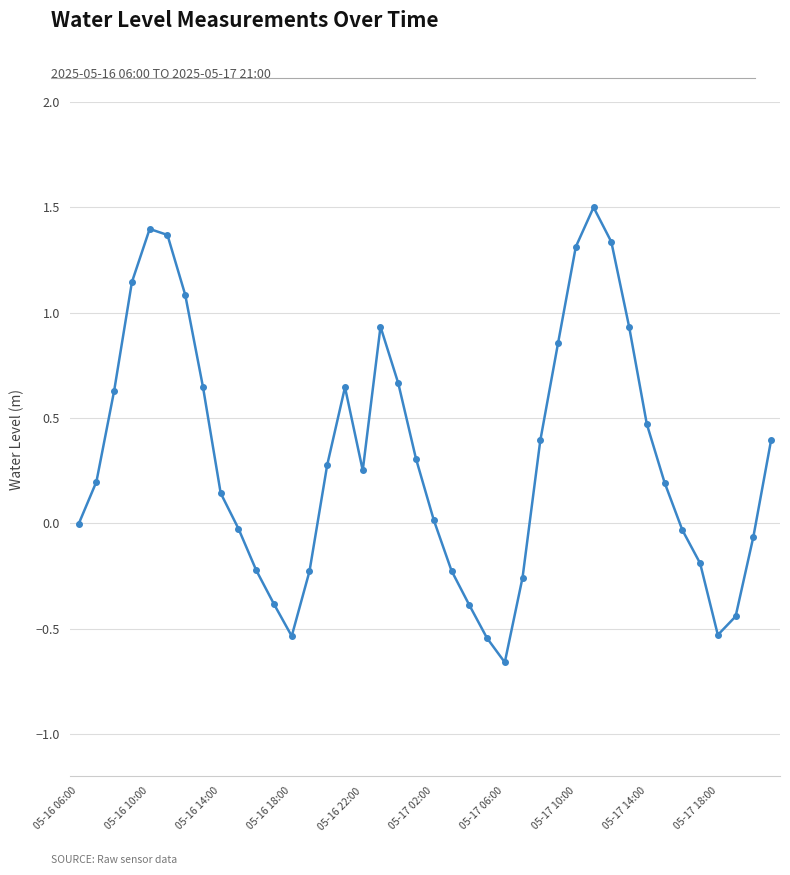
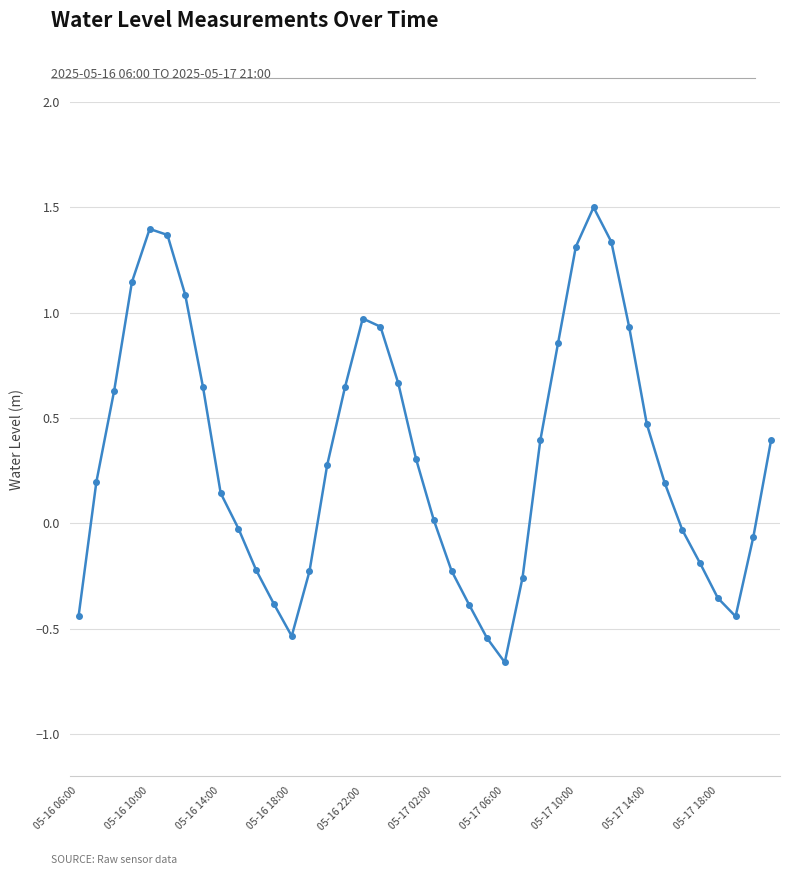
  {
-   "05-16 06:00": 0.00,
+   "05-16 06:00": -0.44,
    "05-16 10:00": 1.40,
    "05-16 14:00": 0.14,
    "05-16 18:00": -0.54,
-   "05-16 22:00": 0.25,
+   "05-16 22:00": 0.97,
    "05-17 02:00": 0.02,
    "05-17 06:00": -0.66,
    "05-17 10:00": 1.31,
    "05-17 14:00": 0.47,
-   "05-17 18:00": -0.53
+   "05-17 18:00": -0.35
  }
